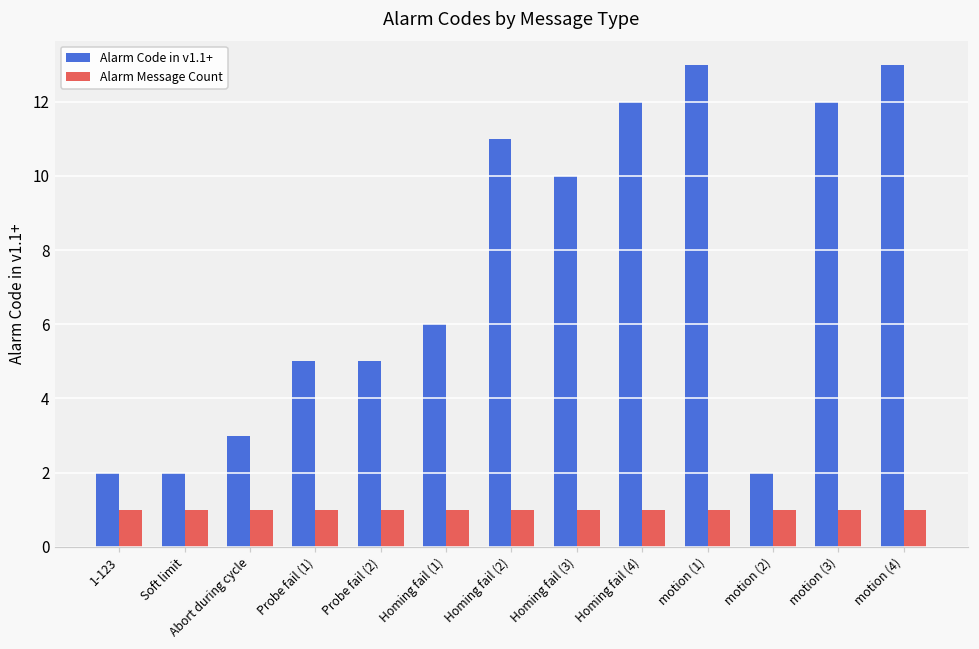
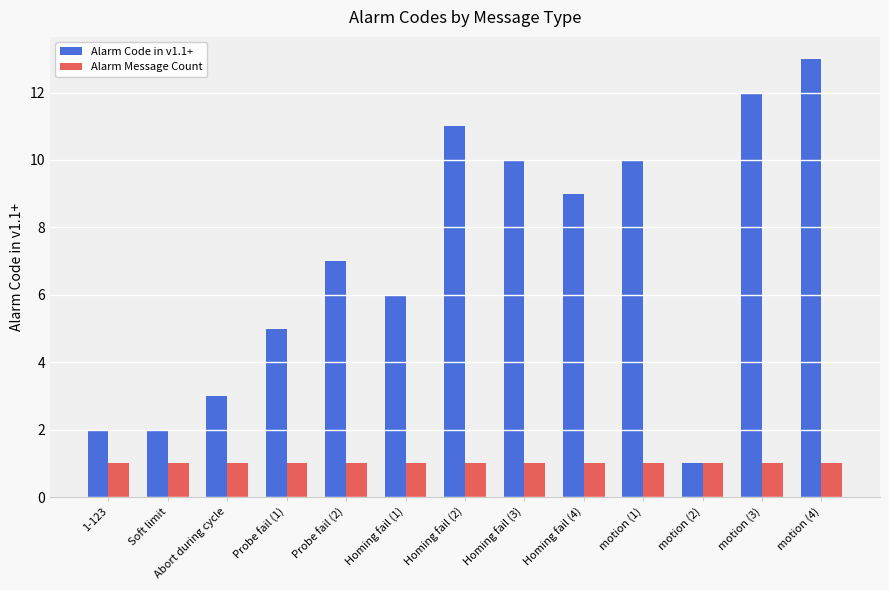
  {
    "Alarm Code in v1.1+": {
      "1-123": 2,
      "Soft limit": 2,
      "Abort during cycle": 3,
      "Probe fail (1)": 5,
-     "Probe fail (2)": 5,
+     "Probe fail (2)": 7,
      "Homing fail (1)": 6,
      "Homing fail (2)": 11,
      "Homing fail (3)": 10,
-     "Homing fail (4)": 12,
-     "motion (1)": 13,
-     "motion (2)": 2,
+     "Homing fail (4)": 9,
+     "motion (1)": 10,
+     "motion (2)": 1,
      "motion (3)": 12,
      "motion (4)": 13
    },
    "Alarm Message Count": {
      "1-123": 1,
      "Soft limit": 1,
      "Abort during cycle": 1,
      "Probe fail (1)": 1,
      "Probe fail (2)": 1,
      "Homing fail (1)": 1,
      "Homing fail (2)": 1,
      "Homing fail (3)": 1,
      "Homing fail (4)": 1,
      "motion (1)": 1,
      "motion (2)": 1,
      "motion (3)": 1,
      "motion (4)": 1
    }
  }
